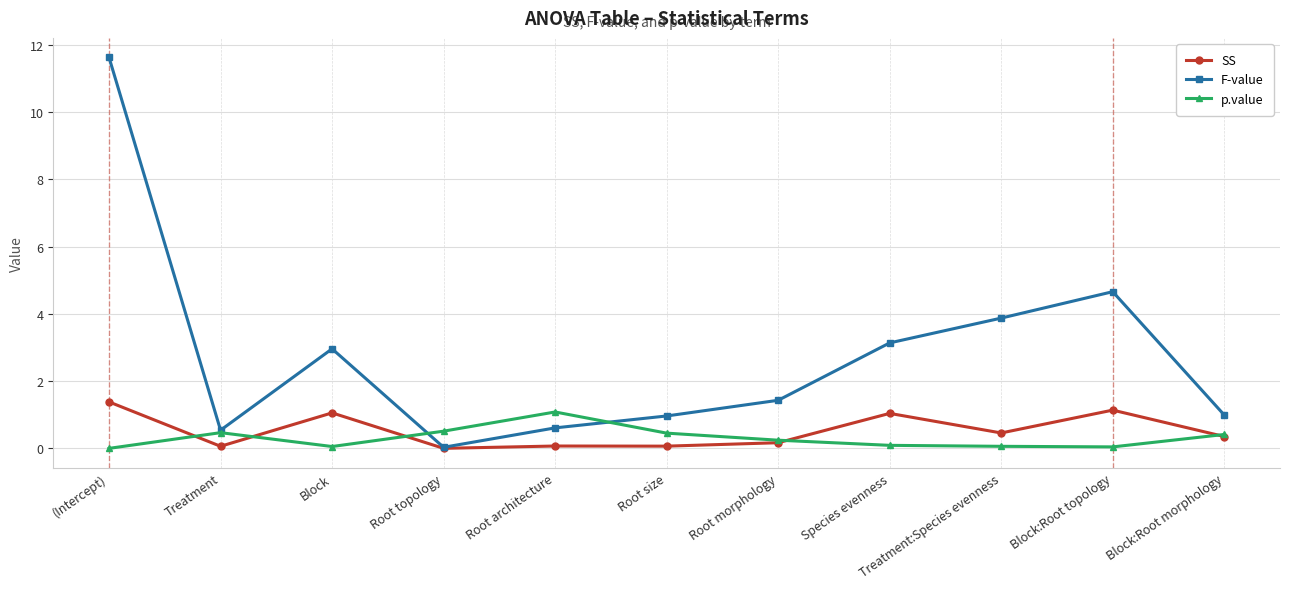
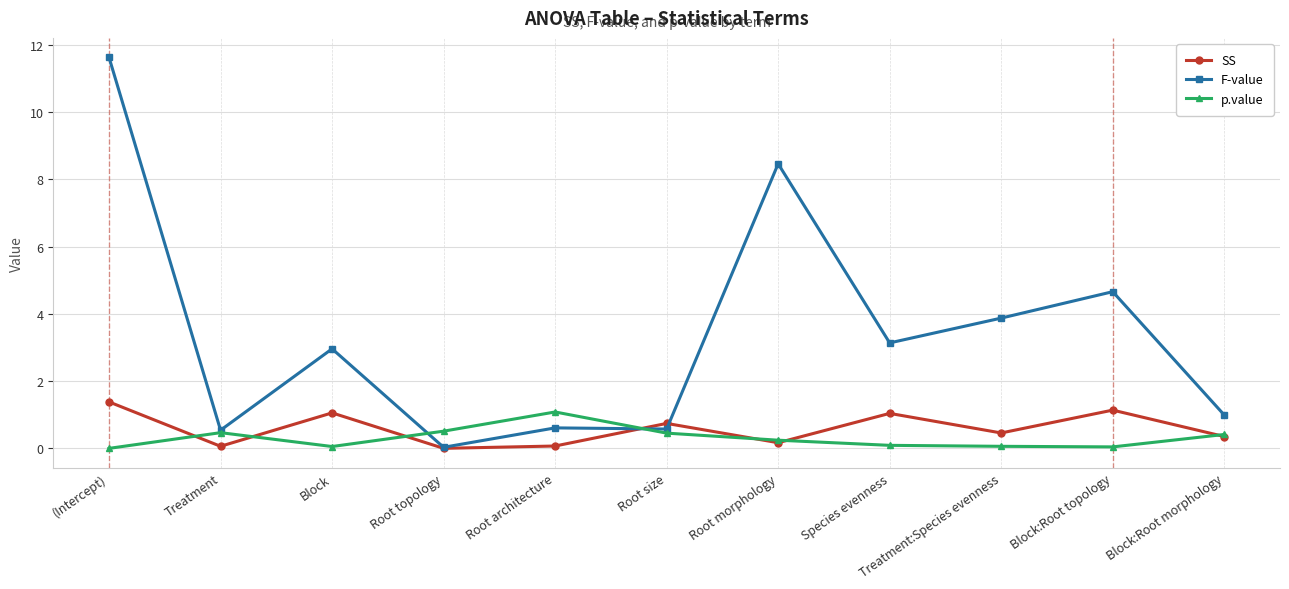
  {
    "SS": {
      "(Intercept)": 1.4,
      "Treatment": 0.1,
      "Block": 1.1,
      "Root architecture": 0.1,
-     "Root size": 0.1,
+     "Root size": 0.7,
      "Species evenness": 1.0,
      "Treatment:Species evenness": 0.5,
      "Block:Root topology": 1.1
    },
    "F-value": {
      "(Intercept)": 11.6,
      "Block": 3.0,
      "Root architecture": 0.6,
-     "Root size": 1.0,
-     "Root morphology": 1.4,
+     "Root size": 0.6,
+     "Root morphology": 8.5,
      "Species evenness": 3.1,
      "Treatment:Species evenness": 3.9,
      "Block:Root topology": 4.7,
      "Block:Root morphology": 1.0
    },
    "p.value": {
      "(Intercept)": 0.0,
      "Block": 0.1,
      "Root topology": 0.5,
      "Root architecture": 1.1,
      "Root size": 0.5,
      "Species evenness": 0.1,
      "Treatment:Species evenness": 0.1,
      "Block:Root topology": 0.0
    }
  }
